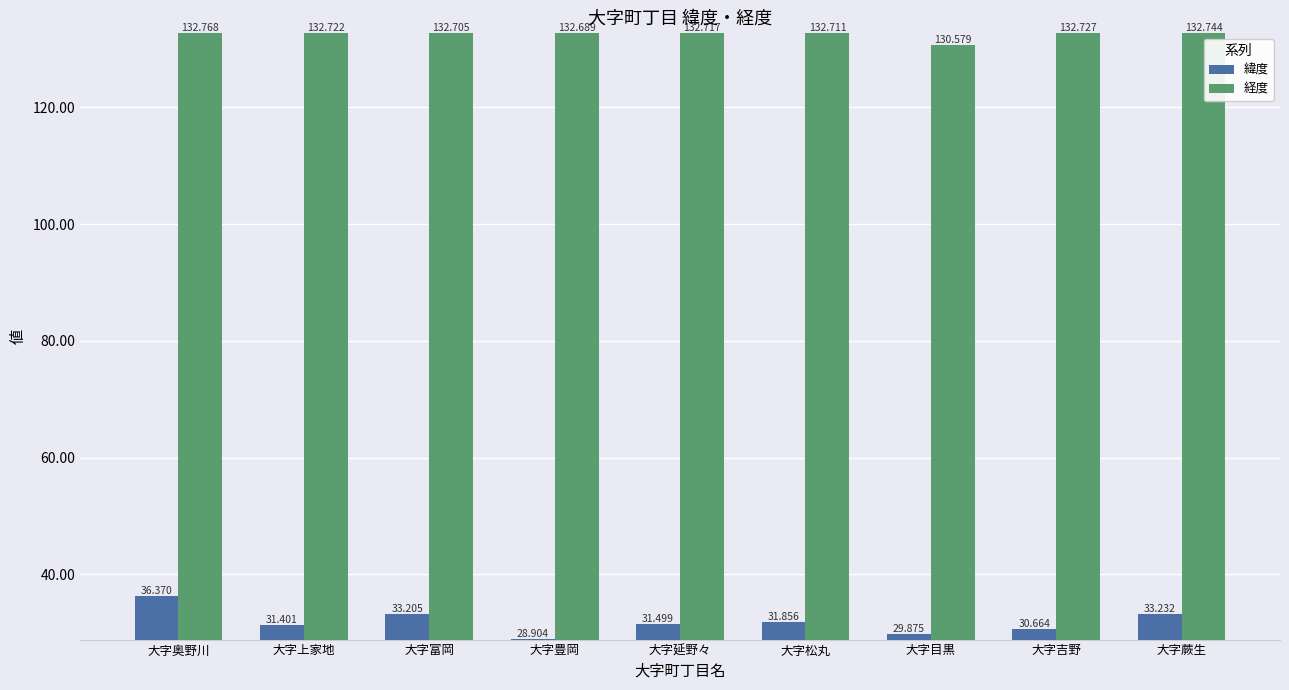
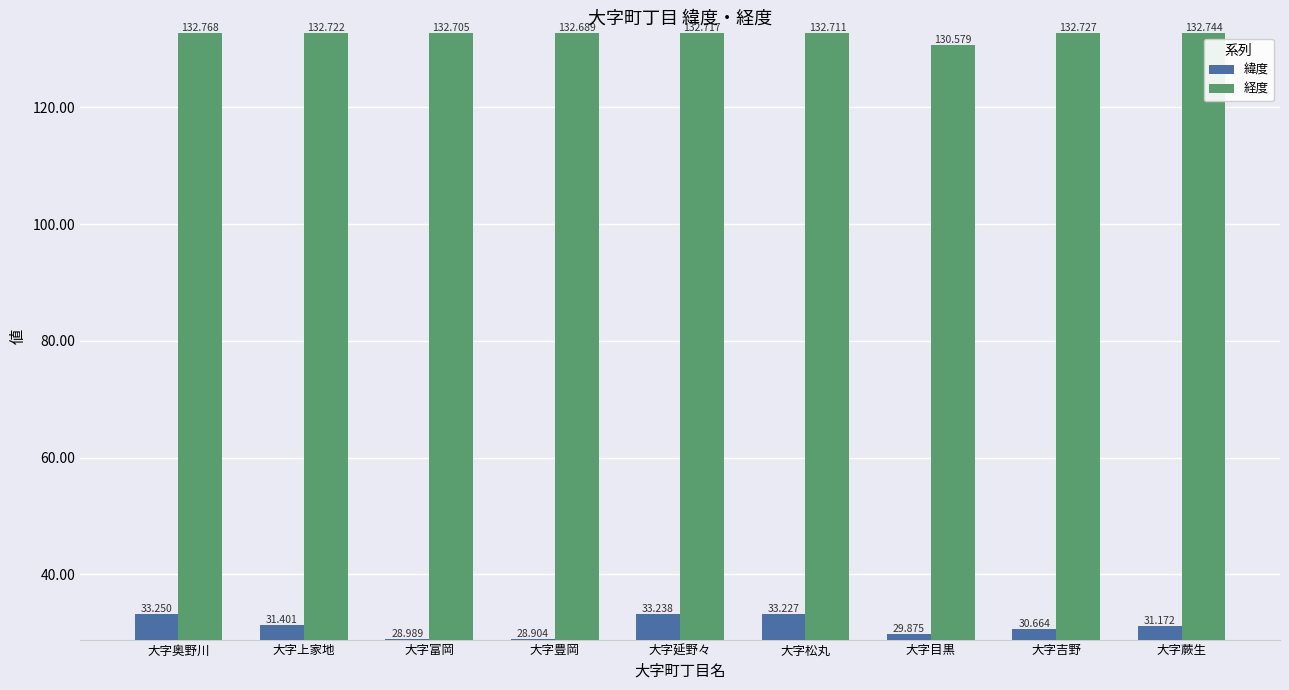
  {
    "緯度": {
-     "大字奥野川": 36.370,
+     "大字奥野川": 33.250,
      "大字上家地": 31.401,
-     "大字富岡": 33.205,
+     "大字富岡": 28.989,
      "大字豊岡": 28.904,
-     "大字延野々": 31.499,
-     "大字松丸": 31.856,
+     "大字延野々": 33.238,
+     "大字松丸": 33.227,
      "大字目黒": 29.875,
      "大字吉野": 30.664,
-     "大字蕨生": 33.232
+     "大字蕨生": 31.172
    },
    "経度": {
      "大字奥野川": 132.768,
      "大字上家地": 132.722,
      "大字富岡": 132.705,
      "大字豊岡": 132.689,
      "大字延野々": 132.717,
      "大字松丸": 132.711,
      "大字目黒": 130.579,
      "大字吉野": 132.727,
      "大字蕨生": 132.744
    }
  }
